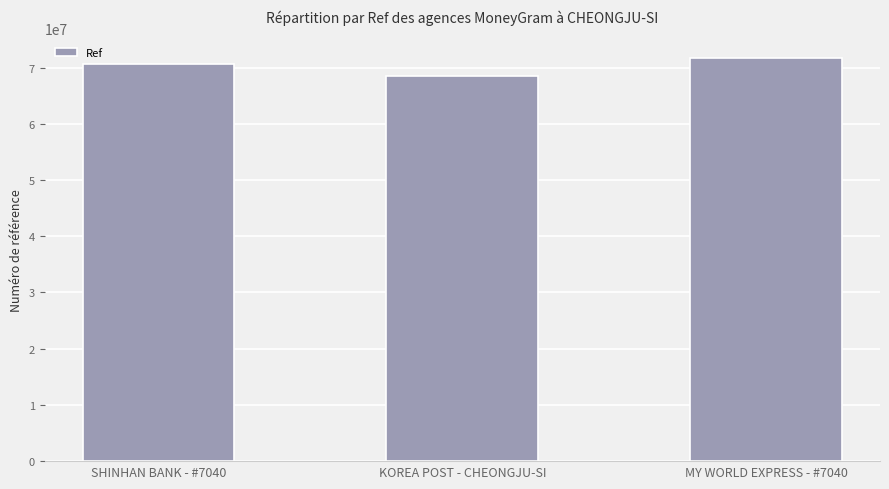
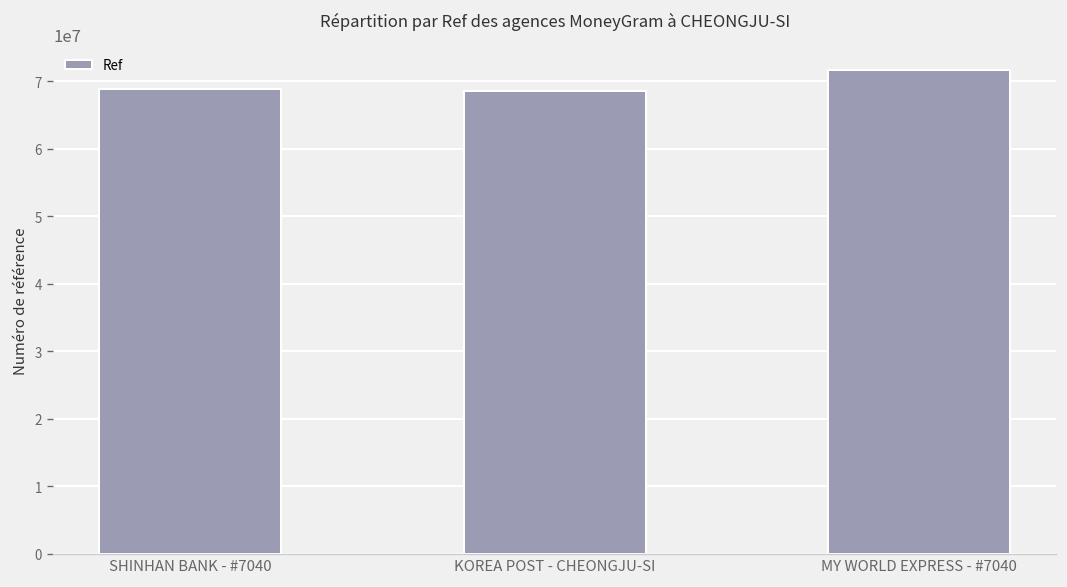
  {
-   "SHINHAN BANK - #7040": 71000000,
+   "SHINHAN BANK - #7040": 69000000,
    "KOREA POST - CHEONGJU-SI": 68000000,
    "MY WORLD EXPRESS - #7040": 72000000
  }
